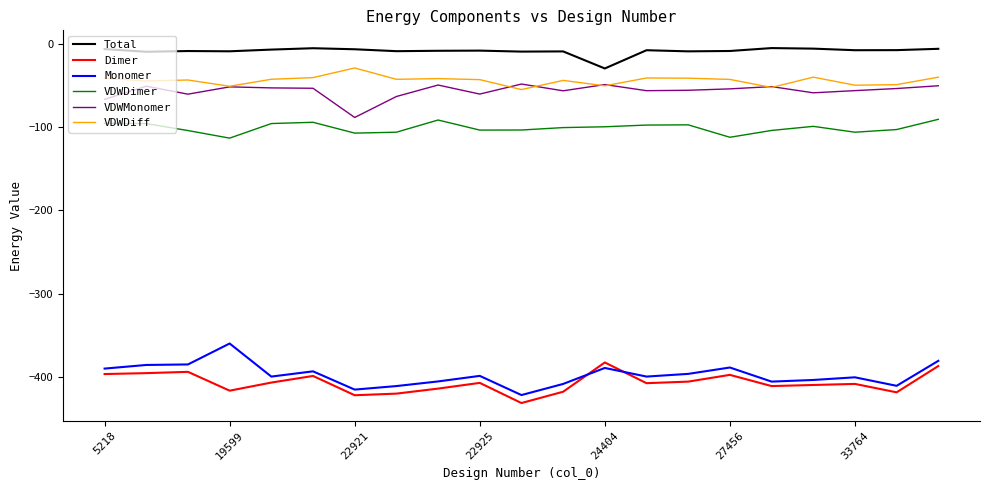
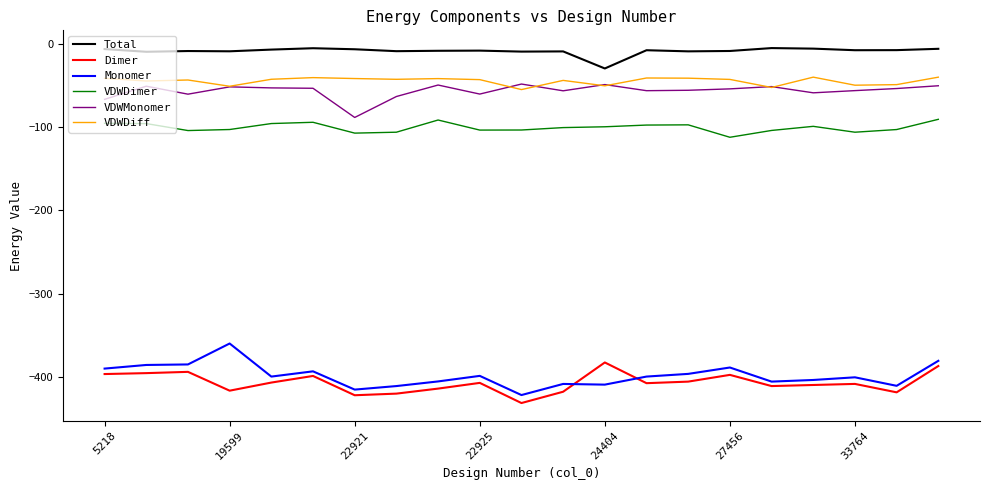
  {
    "Total": {
      "19599": -10,
      "22921": -10,
      "22925": -10,
      "24404": -30,
      "27456": -10,
      "33764": -10
    },
    "Dimer": {
      "5218": -400,
      "19599": -420,
      "22921": -420,
      "22925": -410,
      "24404": -380,
      "27456": -400,
      "33764": -410
    },
    "Monomer": {
      "5218": -390,
      "19599": -360,
      "22921": -410,
      "22925": -400,
-     "24404": -390,
+     "24404": -410,
      "27456": -390,
      "33764": -400
    },
    "VDWDimer": {
-     "19599": -110,
+     "19599": -100,
      "22921": -110,
      "22925": -100,
      "24404": -100,
      "27456": -110,
      "33764": -110
    },
    "VDWMonomer": {
      "22921": -90,
      "22925": -60,
      "27456": -50,
      "33764": -60
    },
    "VDWDiff": {
-     "22921": -30,
+     "22921": -40,
      "22925": -40,
      "27456": -40,
      "33764": -50
    }
  }
